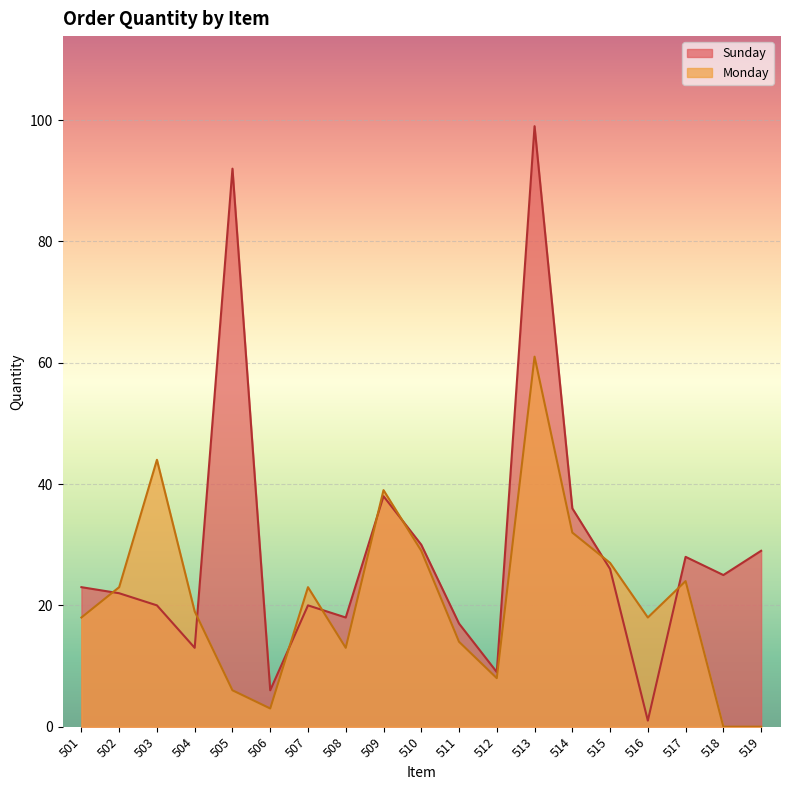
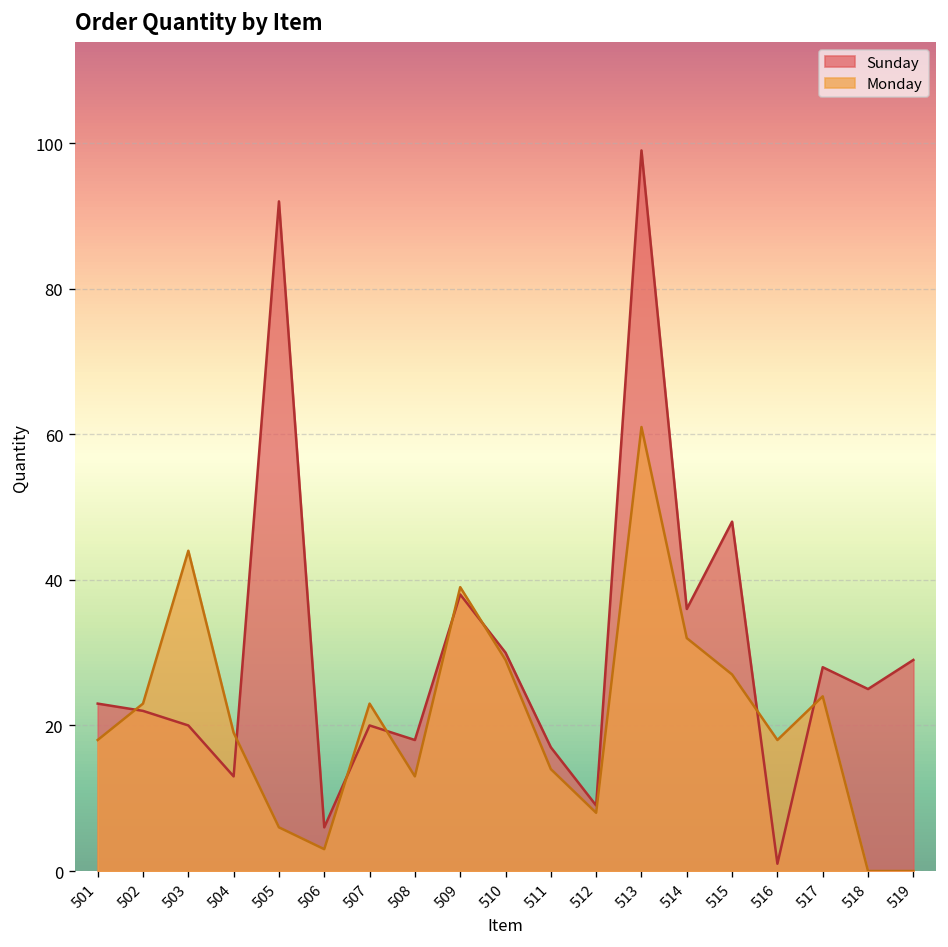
  {
    "Sunday": {
      "501": 23,
      "502": 22,
      "503": 20,
      "504": 13,
      "505": 92,
      "506": 6,
      "507": 20,
      "508": 18,
      "509": 38,
      "510": 30,
      "511": 17,
      "512": 9,
      "513": 99,
      "514": 36,
-     "515": 26,
+     "515": 48,
      "516": 1,
      "517": 28,
      "518": 25,
      "519": 29
    },
    "Monday": {
      "501": 18,
      "502": 23,
      "503": 44,
      "504": 19,
      "505": 6,
      "506": 3,
      "507": 23,
      "508": 13,
      "509": 39,
      "510": 29,
      "511": 14,
      "512": 8,
      "513": 61,
      "514": 32,
      "515": 27,
      "516": 18,
      "517": 24,
      "518": 0,
      "519": 0
    }
  }
